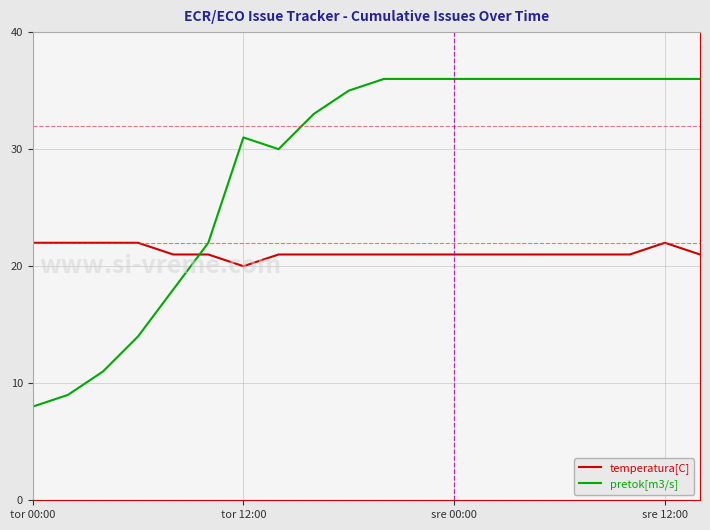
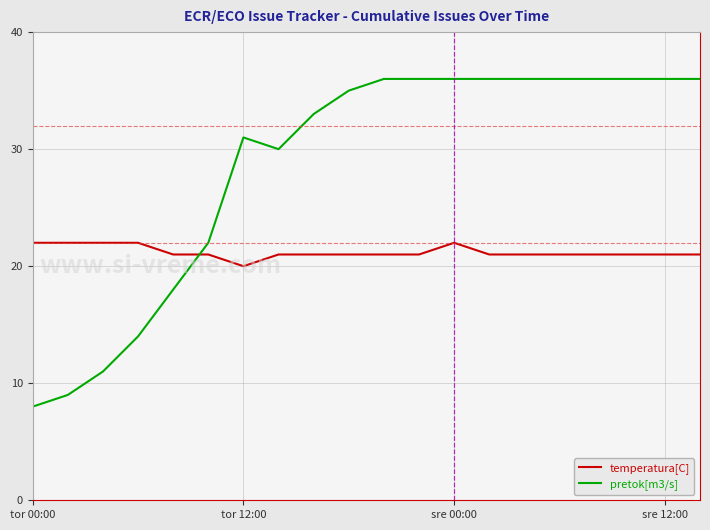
  {
    "temperatura[C]": {
      "tor 00:00": 22,
      "tor 12:00": 20,
-     "sre 00:00": 21,
-     "sre 12:00": 22
+     "sre 00:00": 22,
+     "sre 12:00": 21
    },
    "pretok[m3/s]": {
      "tor 00:00": 8,
      "tor 12:00": 31,
      "sre 00:00": 36,
      "sre 12:00": 36
    }
  }
